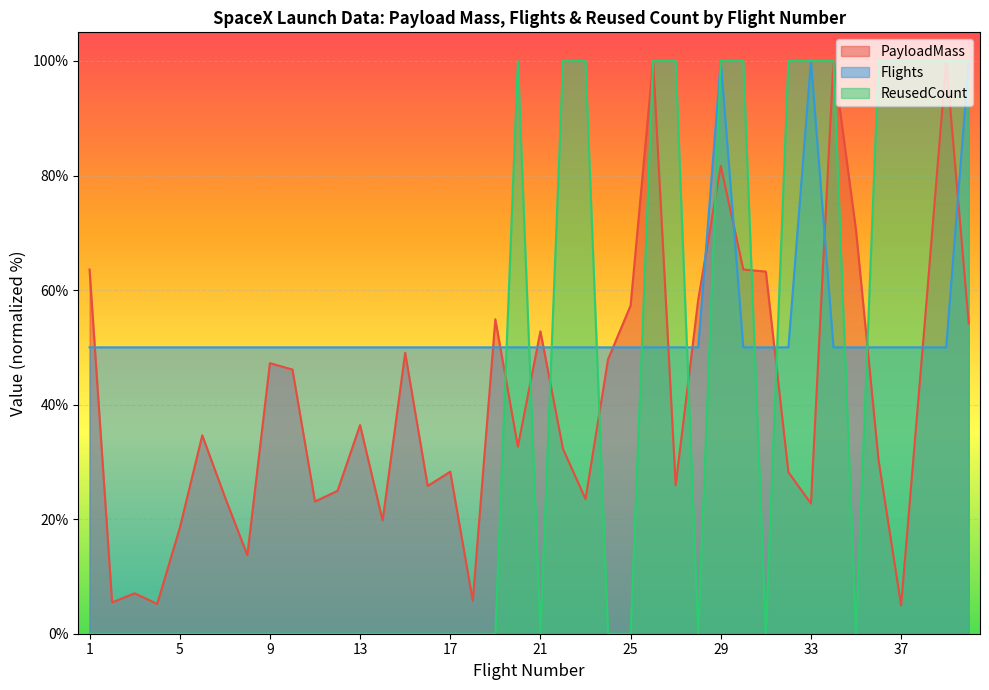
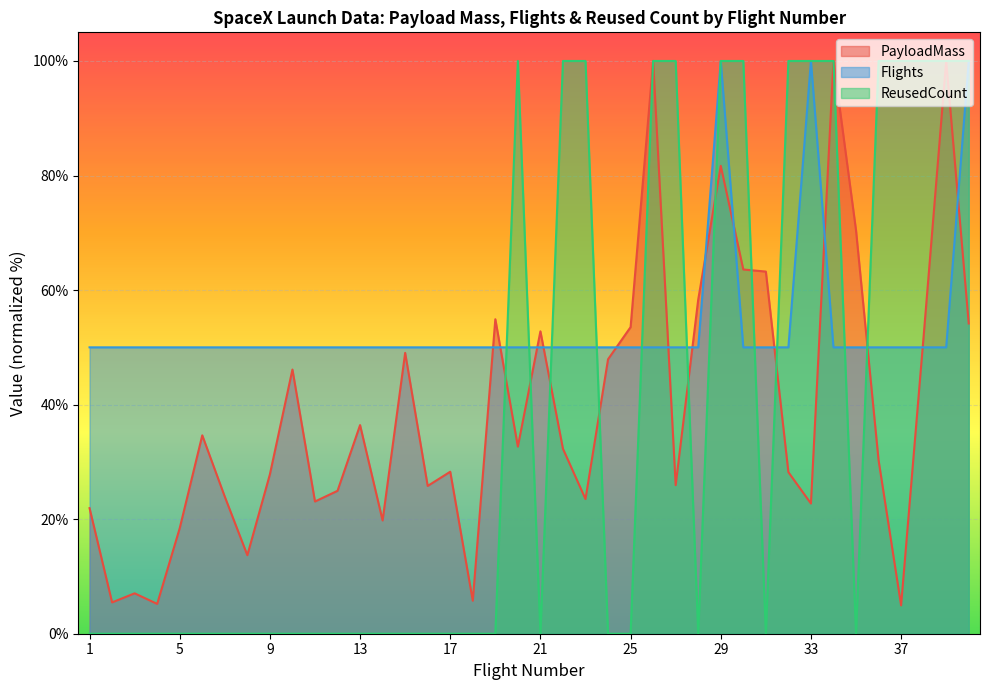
  {
    "PayloadMass": {
-     "1": "64%",
+     "1": "22%",
      "5": "18%",
-     "9": "47%",
+     "9": "28%",
      "13": "36%",
      "17": "28%",
      "21": "53%",
-     "25": "57%",
+     "25": "54%",
      "29": "82%",
      "33": "23%",
      "37": "5%"
    },
    "Flights": {
      "1": "50%",
      "5": "50%",
      "9": "50%",
      "13": "50%",
      "17": "50%",
      "21": "50%",
      "25": "50%",
      "37": "50%"
    },
    "ReusedCount": {
      "1": "0%",
      "5": "0%",
      "9": "0%",
      "13": "0%",
      "17": "0%",
      "21": "0%",
      "25": "0%"
    }
  }
